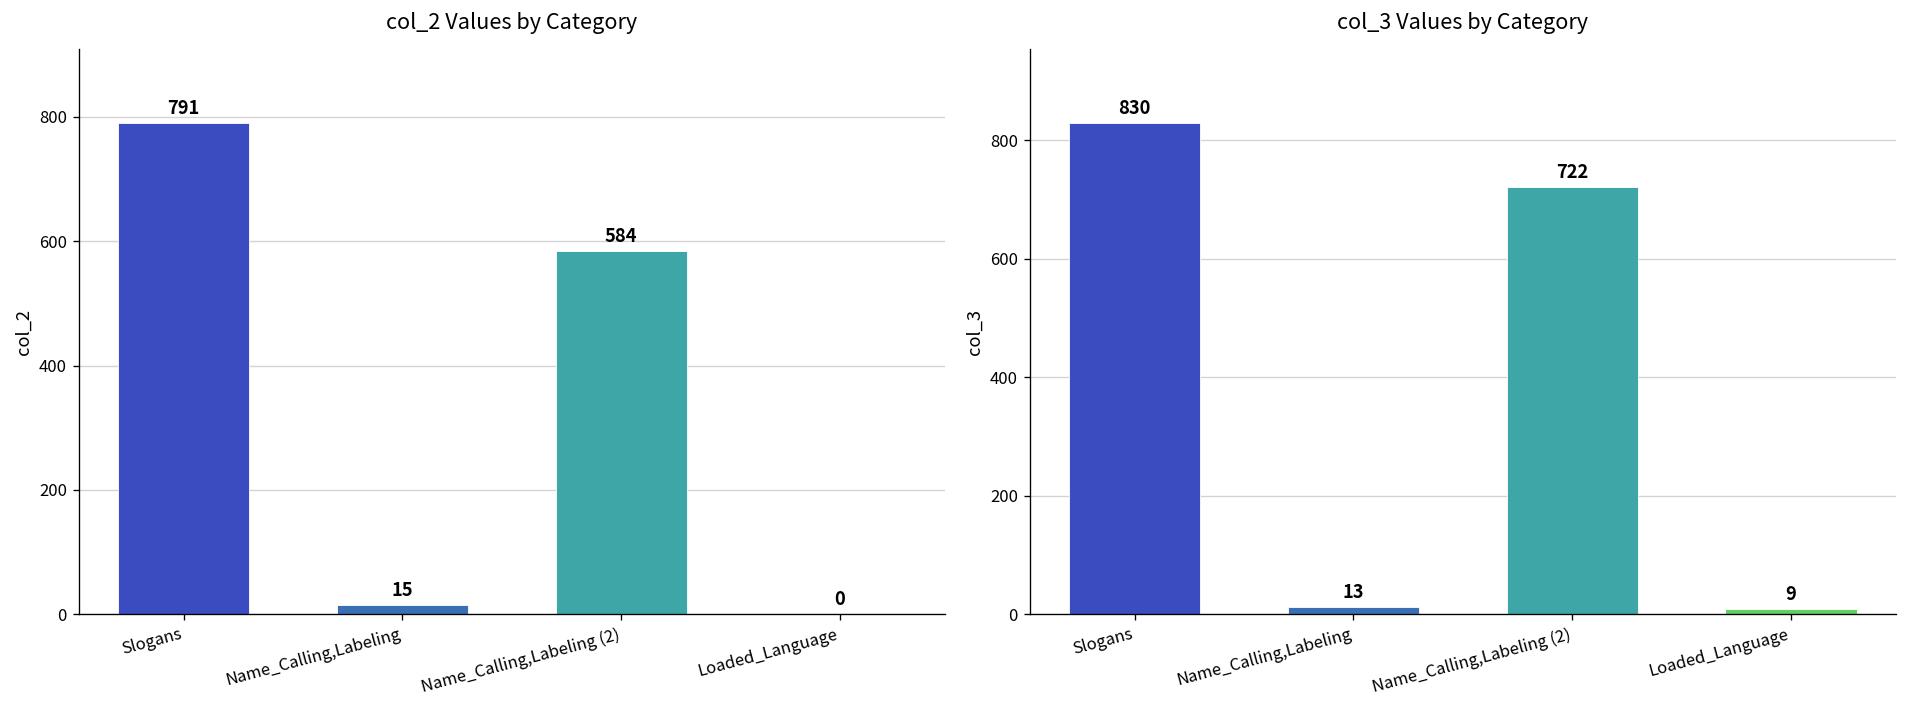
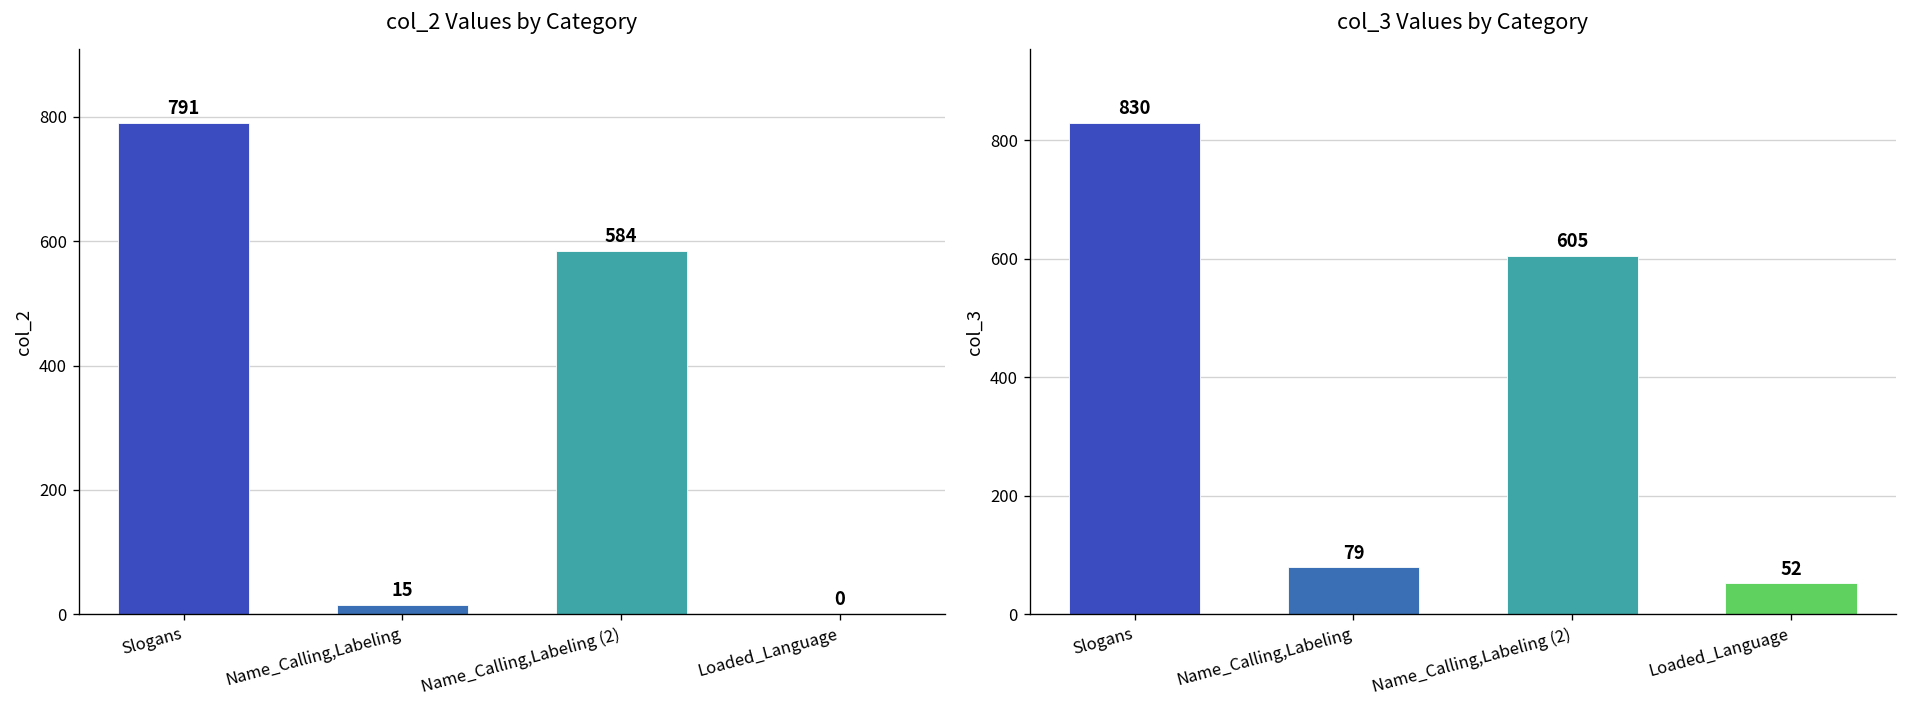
  {
    "col_2 Values by Category": {
      "Slogans": 791,
      "Name_Calling,Labeling": 15,
      "Name_Calling,Labeling (2)": 584,
      "Loaded_Language": 0
    },
    "col_3 Values by Category": {
      "Slogans": 830,
-     "Name_Calling,Labeling": 13,
-     "Name_Calling,Labeling (2)": 722,
-     "Loaded_Language": 9
+     "Name_Calling,Labeling": 79,
+     "Name_Calling,Labeling (2)": 605,
+     "Loaded_Language": 52
    }
  }
